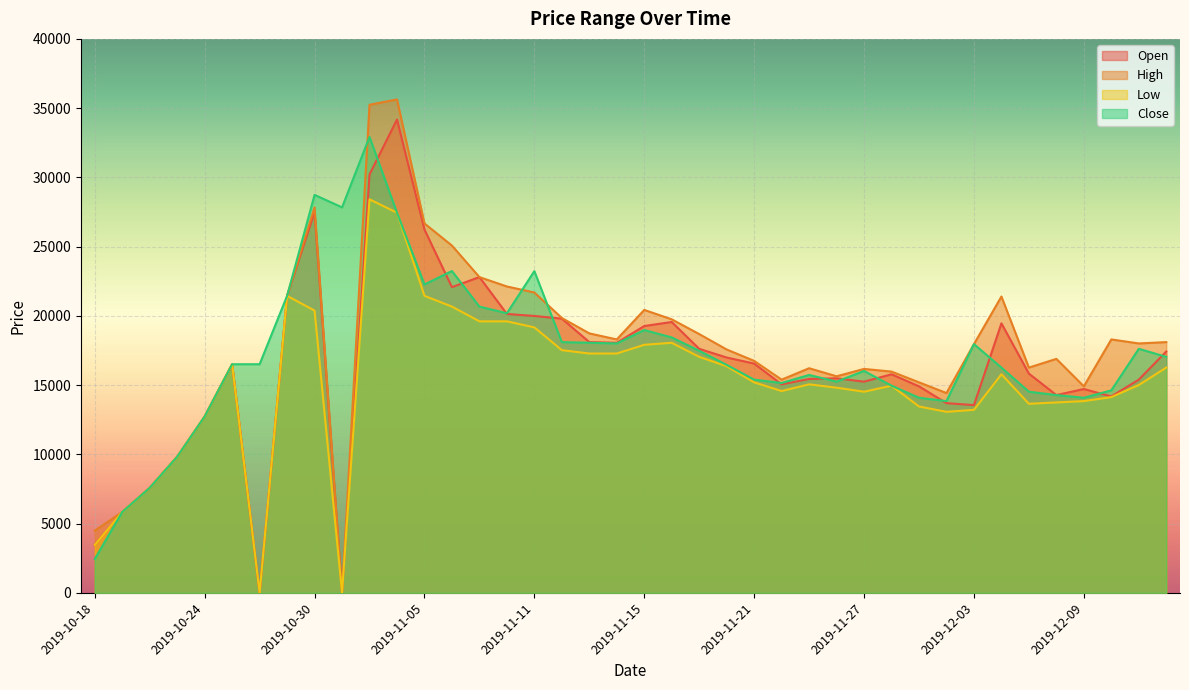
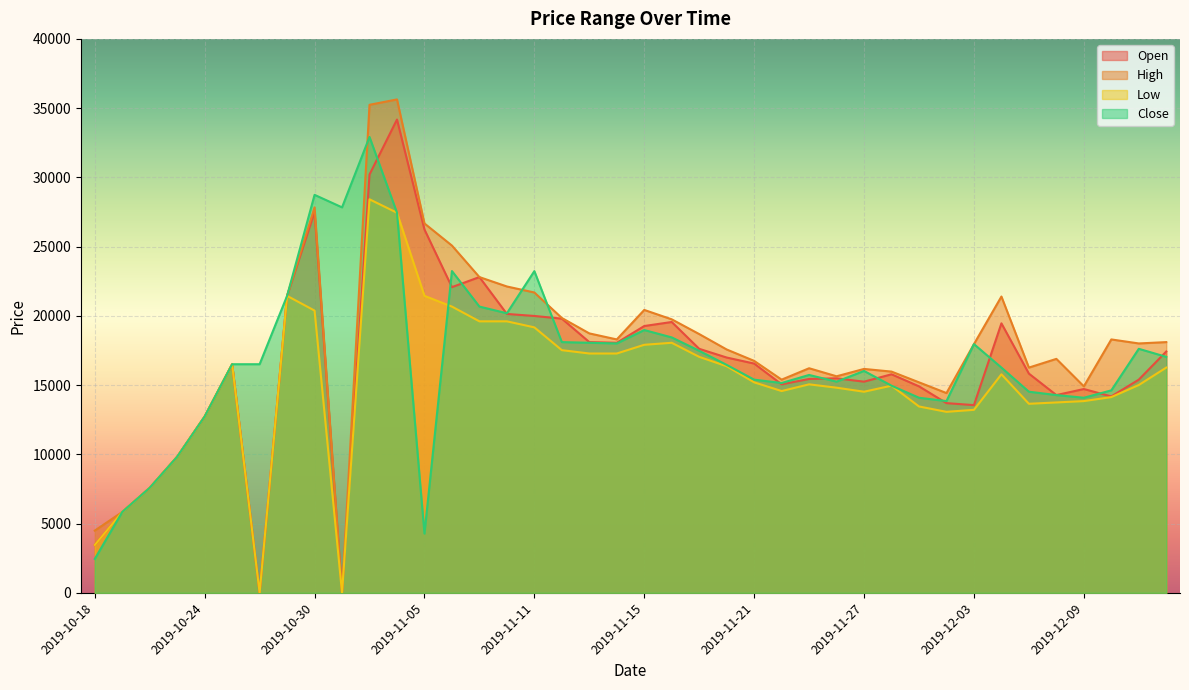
  {
    "Close": {
      "2019-10-18": 2400,
      "2019-10-30": 28700,
-     "2019-11-05": 22300,
+     "2019-11-05": 4300,
      "2019-11-11": 23200,
      "2019-11-15": 19000,
      "2019-11-21": 15400,
      "2019-12-09": 14100
    }
  }
